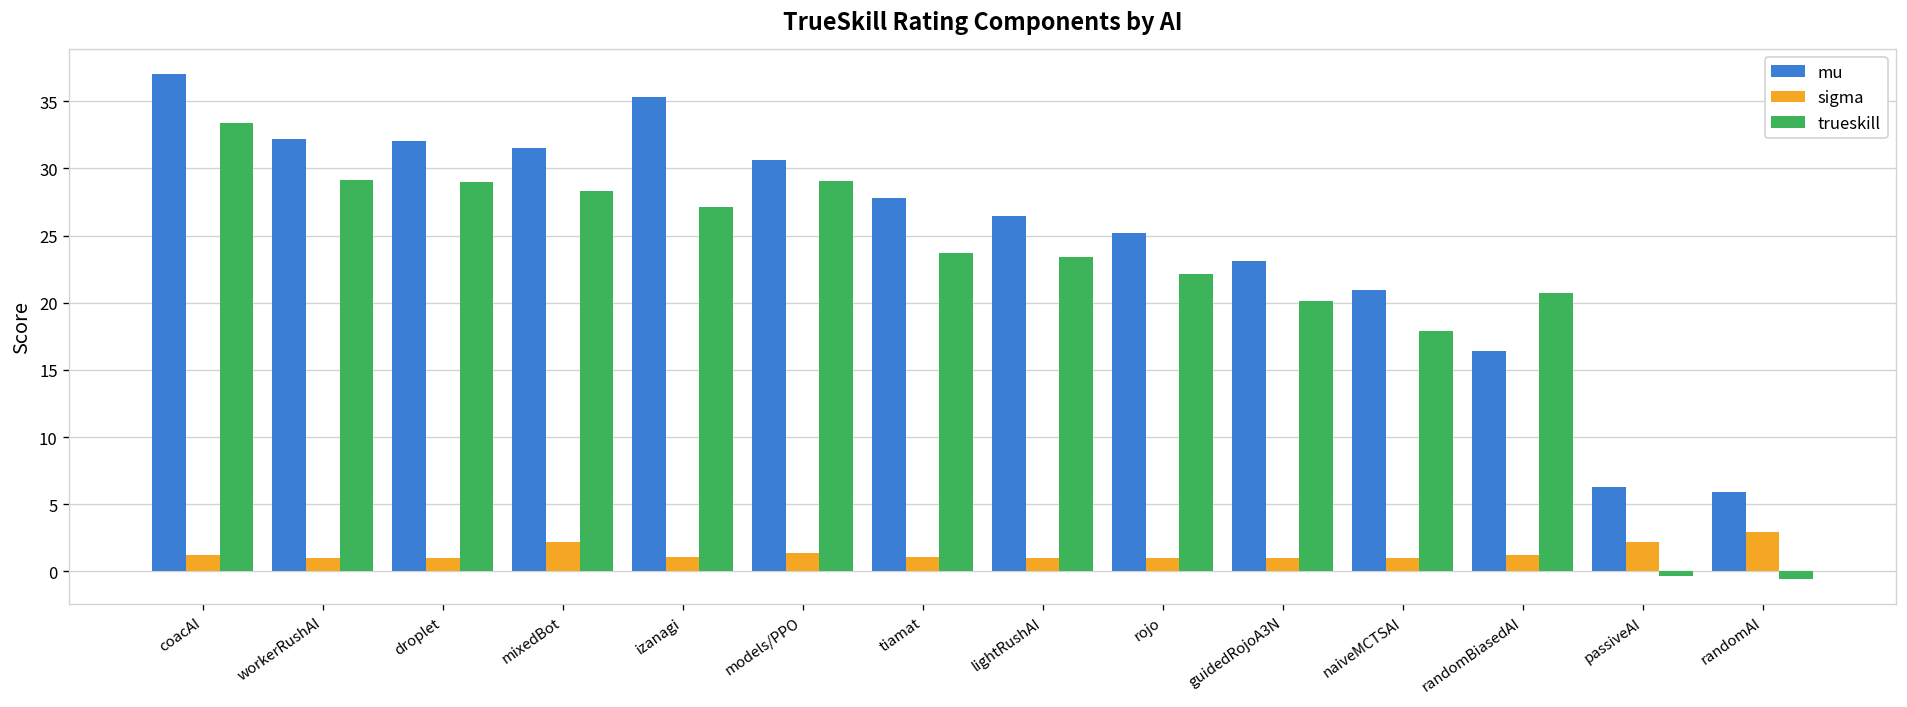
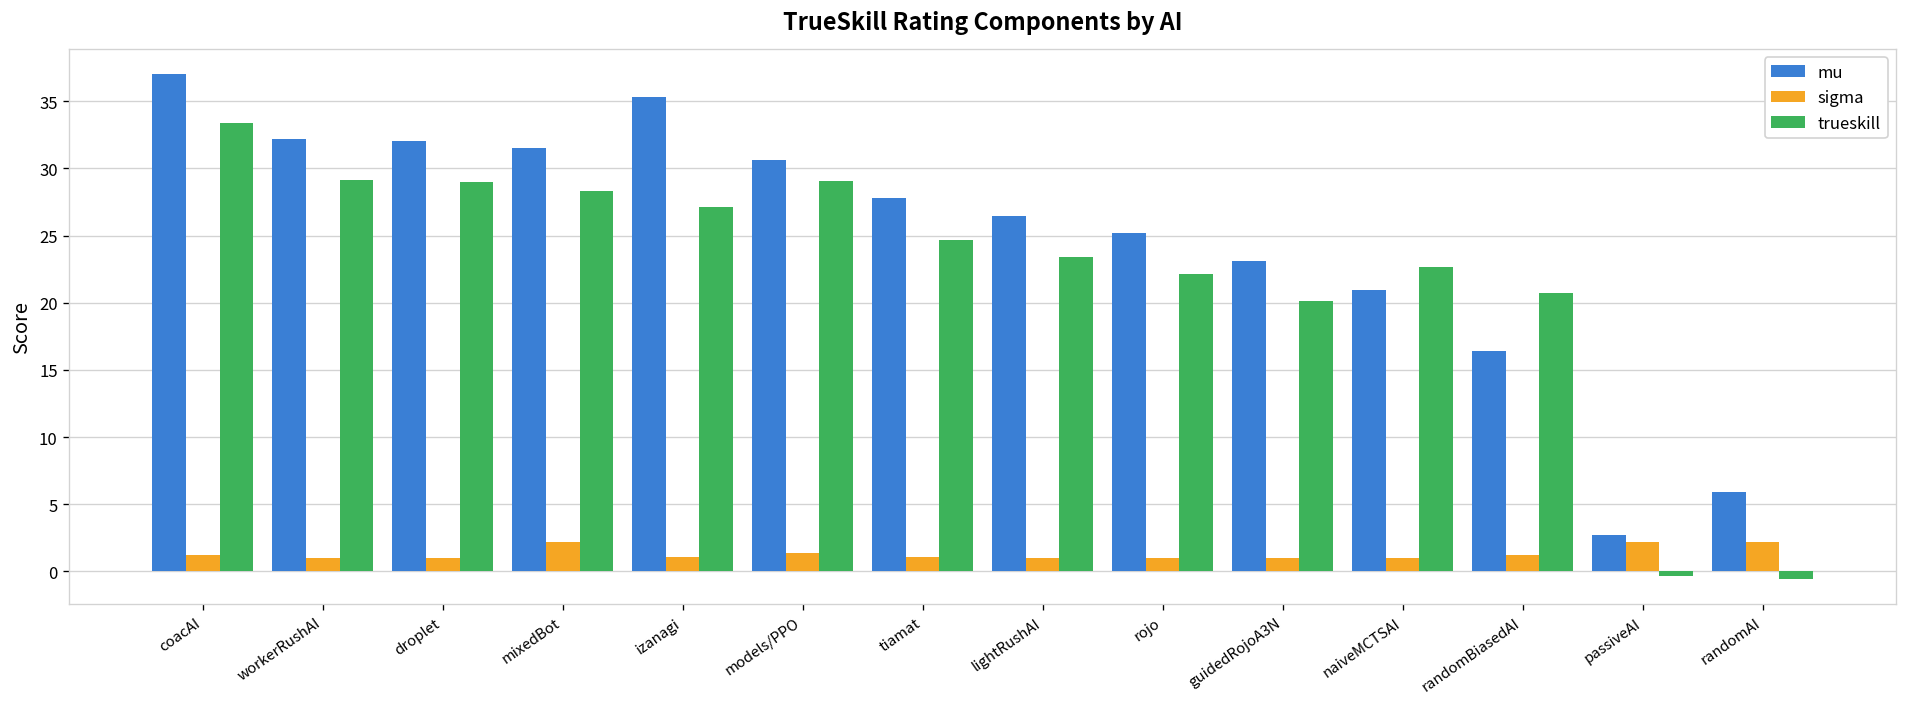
  {
    "mu": {
      "coacAI": 37.0,
      "workerRushAI": 32.2,
      "droplet": 32.0,
      "mixedBot": 31.5,
      "izanagi": 35.3,
      "models/PPO": 30.6,
      "tiamat": 27.8,
      "lightRushAI": 26.4,
      "rojo": 25.2,
      "guidedRojoA3N": 23.1,
      "naiveMCTSAI": 20.9,
      "randomBiasedAI": 16.4,
-     "passiveAI": 6.3,
+     "passiveAI": 2.7,
      "randomAI": 5.9
    },
    "sigma": {
      "coacAI": 1.2,
      "workerRushAI": 1.0,
      "droplet": 1.0,
      "mixedBot": 2.2,
      "izanagi": 1.0,
      "models/PPO": 1.4,
      "tiamat": 1.0,
      "lightRushAI": 1.0,
      "rojo": 1.0,
      "guidedRojoA3N": 1.0,
      "naiveMCTSAI": 1.0,
      "randomBiasedAI": 1.2,
      "passiveAI": 2.2,
-     "randomAI": 2.9
+     "randomAI": 2.2
    },
    "trueskill": {
      "coacAI": 33.4,
      "workerRushAI": 29.1,
      "droplet": 29.0,
      "mixedBot": 28.3,
      "izanagi": 27.1,
      "models/PPO": 29.0,
-     "tiamat": 23.7,
+     "tiamat": 24.7,
      "lightRushAI": 23.4,
      "rojo": 22.2,
      "guidedRojoA3N": 20.2,
-     "naiveMCTSAI": 17.9,
+     "naiveMCTSAI": 22.6,
      "randomBiasedAI": 20.7,
      "passiveAI": -0.4,
      "randomAI": -0.5
    }
  }
